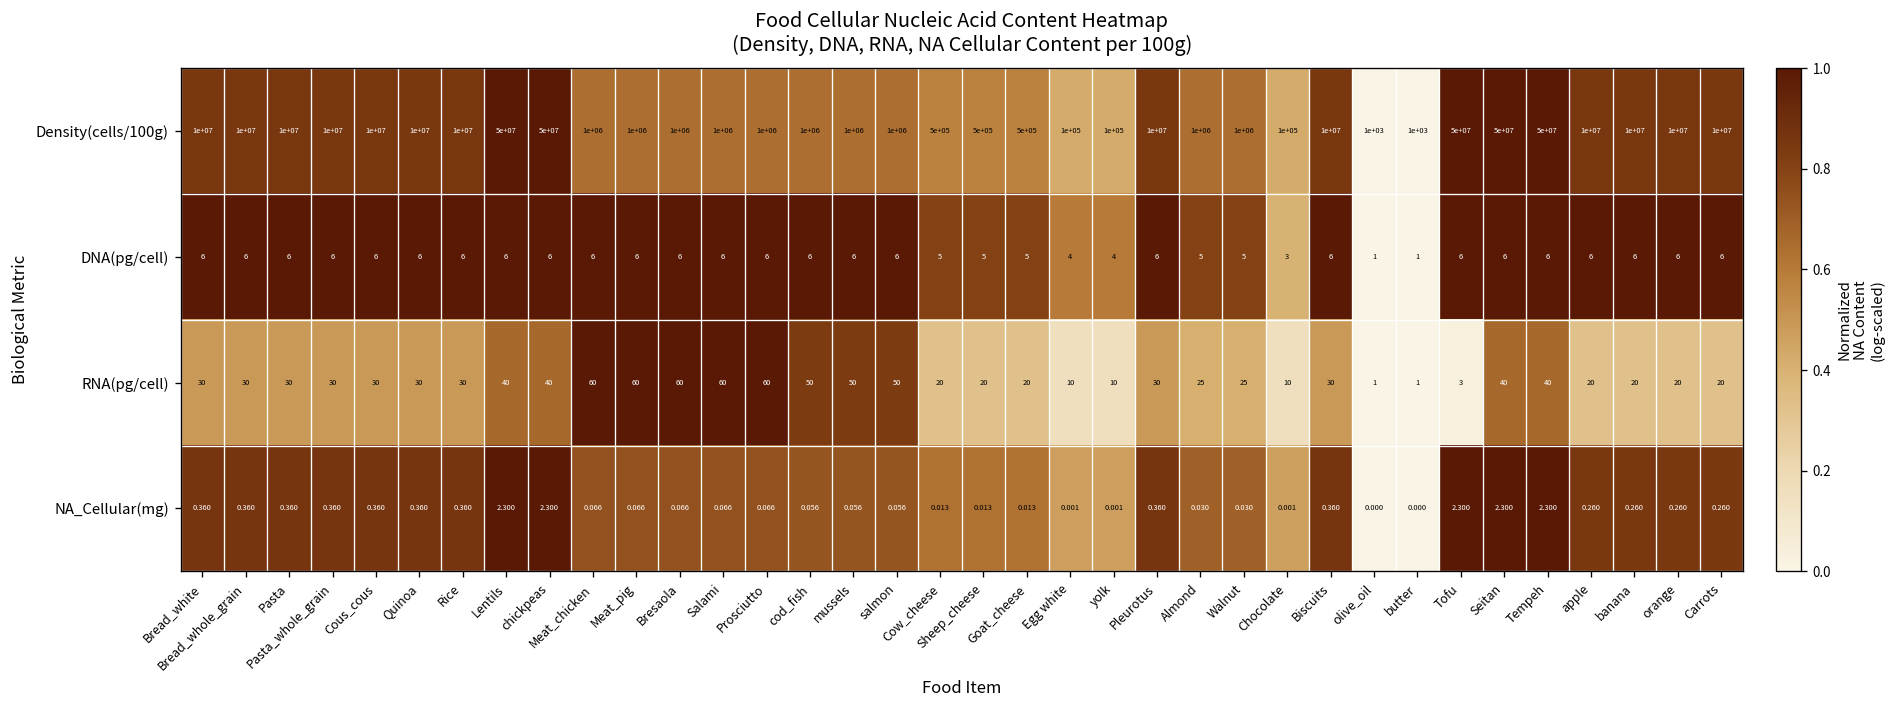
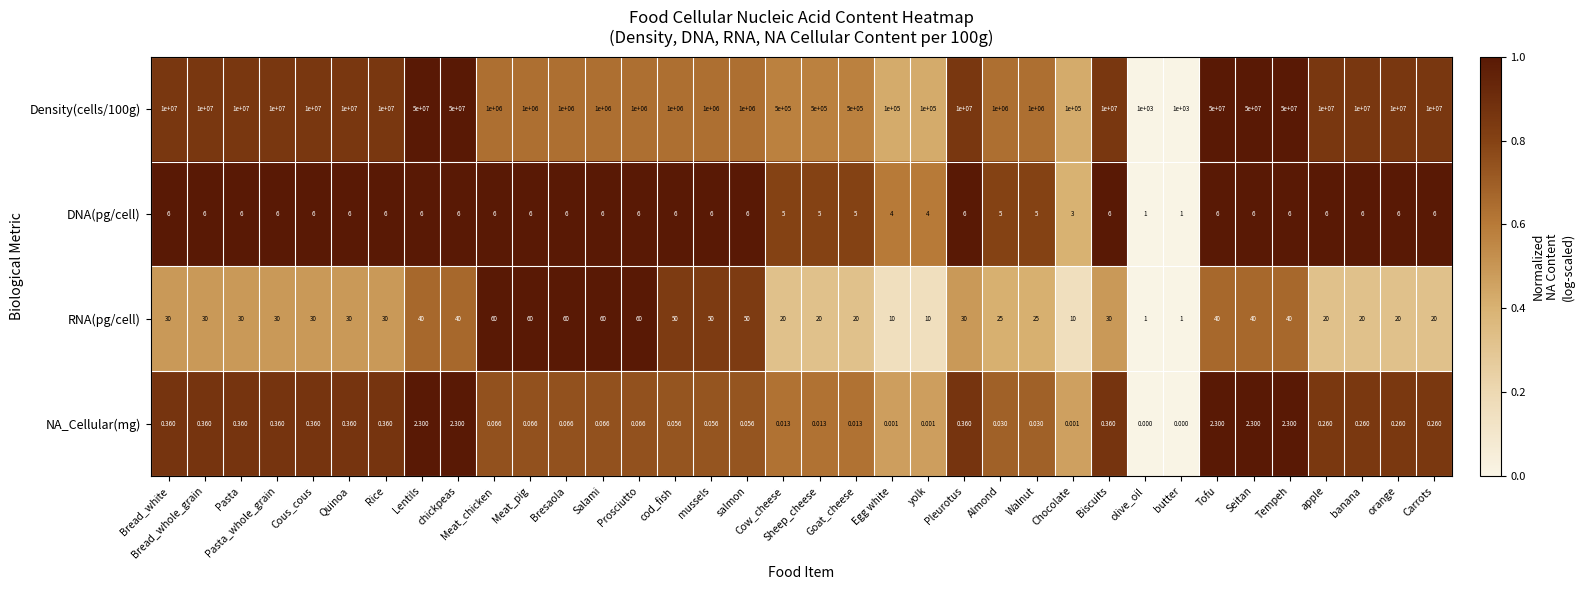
  {
    "Density(cells/100g)": {
      "Bread_white": "1e+07",
      "Bread_whole_grain": "1e+07",
      "Pasta": "1e+07",
      "Pasta_whole_grain": "1e+07",
      "Cous_cous": "1e+07",
      "Quinoa": "1e+07",
      "Rice": "1e+07",
      "Lentils": "5e+07",
      "chickpeas": "5e+07",
      "Meat_chicken": "1e+06",
      "Meat_pig": "1e+06",
      "Bresaola": "1e+06",
      "Salami": "1e+06",
      "Prosciutto": "1e+06",
      "cod_fish": "1e+06",
      "mussels": "1e+06",
      "salmon": "1e+06",
      "Cow_cheese": "5e+05",
      "Sheep_cheese": "5e+05",
      "Goat_cheese": "5e+05",
      "Egg white": "1e+05",
      "yolk": "1e+05",
      "Pleurotus": "1e+07",
      "Almond": "1e+06",
      "Walnut": "1e+06",
      "Chocolate": "1e+05",
      "Biscuits": "1e+07",
      "olive_oil": "1e+03",
      "butter": "1e+03",
      "Tofu": "5e+07",
      "Seitan": "5e+07",
      "Tempeh": "5e+07",
      "apple": "1e+07",
      "banana": "1e+07",
      "orange": "1e+07",
      "Carrots": "1e+07"
    },
    "DNA(pg/cell)": {
      "Bread_white": "6",
      "Bread_whole_grain": "6",
      "Pasta": "6",
      "Pasta_whole_grain": "6",
      "Cous_cous": "6",
      "Quinoa": "6",
      "Rice": "6",
      "Lentils": "6",
      "chickpeas": "6",
      "Meat_chicken": "6",
      "Meat_pig": "6",
      "Bresaola": "6",
      "Salami": "6",
      "Prosciutto": "6",
      "cod_fish": "6",
      "mussels": "6",
      "salmon": "6",
      "Cow_cheese": "5",
      "Sheep_cheese": "5",
      "Goat_cheese": "5",
      "Egg white": "4",
      "yolk": "4",
      "Pleurotus": "6",
      "Almond": "5",
      "Walnut": "5",
      "Chocolate": "3",
      "Biscuits": "6",
      "olive_oil": "1",
      "butter": "1",
      "Tofu": "6",
      "Seitan": "6",
      "Tempeh": "6",
      "apple": "6",
      "banana": "6",
      "orange": "6",
      "Carrots": "6"
    },
    "RNA(pg/cell)": {
      "Bread_white": "30",
      "Bread_whole_grain": "30",
      "Pasta": "30",
      "Pasta_whole_grain": "30",
      "Cous_cous": "30",
      "Quinoa": "30",
      "Rice": "30",
      "Lentils": "40",
      "chickpeas": "40",
      "Meat_chicken": "60",
      "Meat_pig": "60",
      "Bresaola": "60",
      "Salami": "60",
      "Prosciutto": "60",
      "cod_fish": "50",
      "mussels": "50",
      "salmon": "50",
      "Cow_cheese": "20",
      "Sheep_cheese": "20",
      "Goat_cheese": "20",
      "Egg white": "10",
      "yolk": "10",
      "Pleurotus": "30",
      "Almond": "25",
      "Walnut": "25",
      "Chocolate": "10",
      "Biscuits": "30",
      "olive_oil": "1",
      "butter": "1",
-     "Tofu": "3",
+     "Tofu": "40",
      "Seitan": "40",
      "Tempeh": "40",
      "apple": "20",
      "banana": "20",
      "orange": "20",
      "Carrots": "20"
    },
    "NA_Cellular(mg)": {
      "Bread_white": "0.360",
      "Bread_whole_grain": "0.360",
      "Pasta": "0.360",
      "Pasta_whole_grain": "0.360",
      "Cous_cous": "0.360",
      "Quinoa": "0.360",
      "Rice": "0.360",
      "Lentils": "2.300",
      "chickpeas": "2.300",
      "Meat_chicken": "0.066",
      "Meat_pig": "0.066",
      "Bresaola": "0.066",
      "Salami": "0.066",
      "Prosciutto": "0.066",
      "cod_fish": "0.056",
      "mussels": "0.056",
      "salmon": "0.056",
      "Cow_cheese": "0.013",
      "Sheep_cheese": "0.013",
      "Goat_cheese": "0.013",
      "Egg white": "0.001",
      "yolk": "0.001",
      "Pleurotus": "0.360",
      "Almond": "0.030",
      "Walnut": "0.030",
      "Chocolate": "0.001",
      "Biscuits": "0.360",
      "olive_oil": "0.000",
      "butter": "0.000",
      "Tofu": "2.300",
      "Seitan": "2.300",
      "Tempeh": "2.300",
      "apple": "0.260",
      "banana": "0.260",
      "orange": "0.260",
      "Carrots": "0.260"
    }
  }
